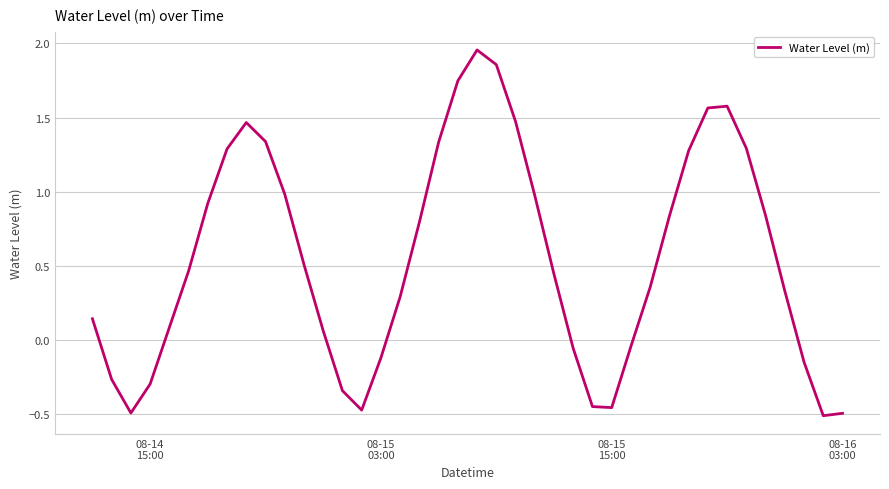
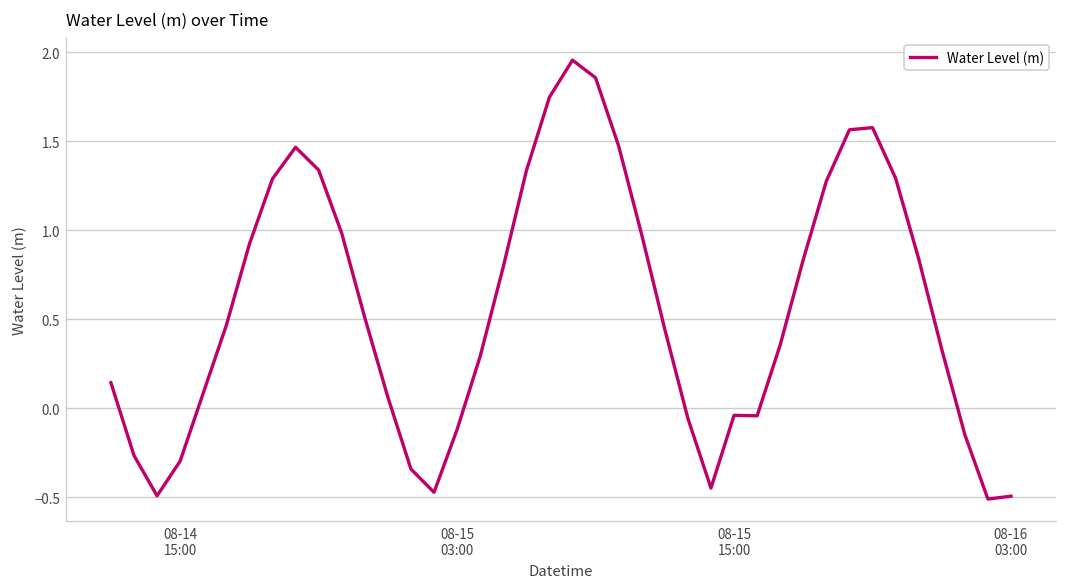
  {
    "08-14 15:00": -0.30,
    "08-15 03:00": -0.12,
-   "08-15 15:00": -0.45,
+   "08-15 15:00": -0.04,
    "08-16 03:00": -0.49
  }
